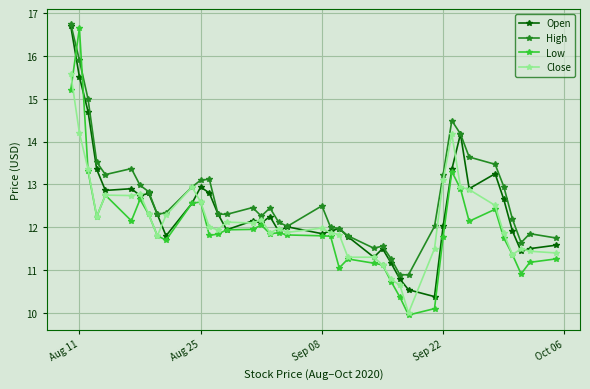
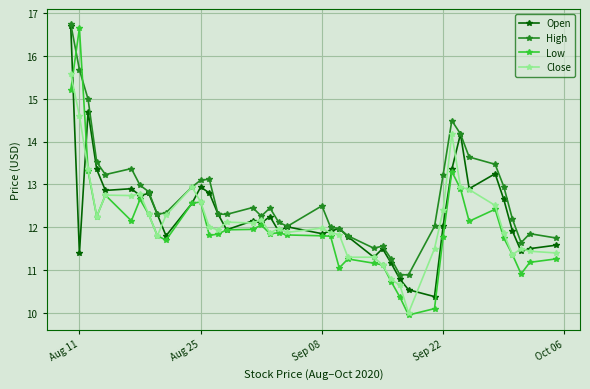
  {
    "Open": {
-     "Aug 11": 15.5,
+     "Aug 11": 11.4,
      "Aug 25": 12.9,
      "Sep 22": 12.0
    },
    "High": {
-     "Aug 11": 15.9,
+     "Aug 11": 15.7,
      "Aug 25": 13.1,
      "Sep 08": 12.5,
      "Sep 22": 13.2
    },
    "Low": {
      "Aug 11": 16.7,
      "Sep 22": 11.8
    },
    "Close": {
-     "Aug 11": 14.2,
+     "Aug 11": 14.6,
      "Sep 08": 12.0,
-     "Sep 22": 13.1
+     "Sep 22": 12.4
    }
  }
